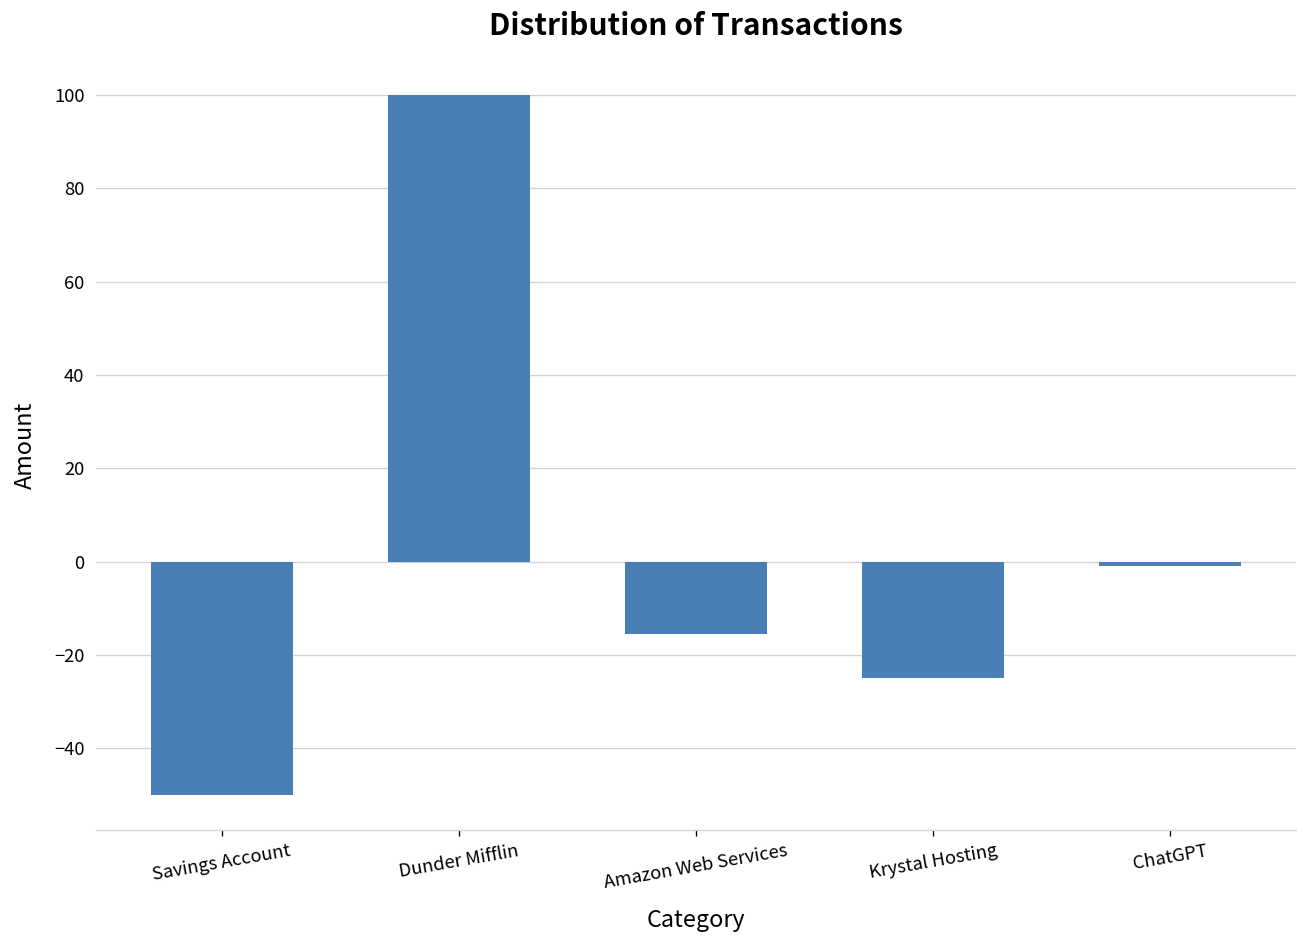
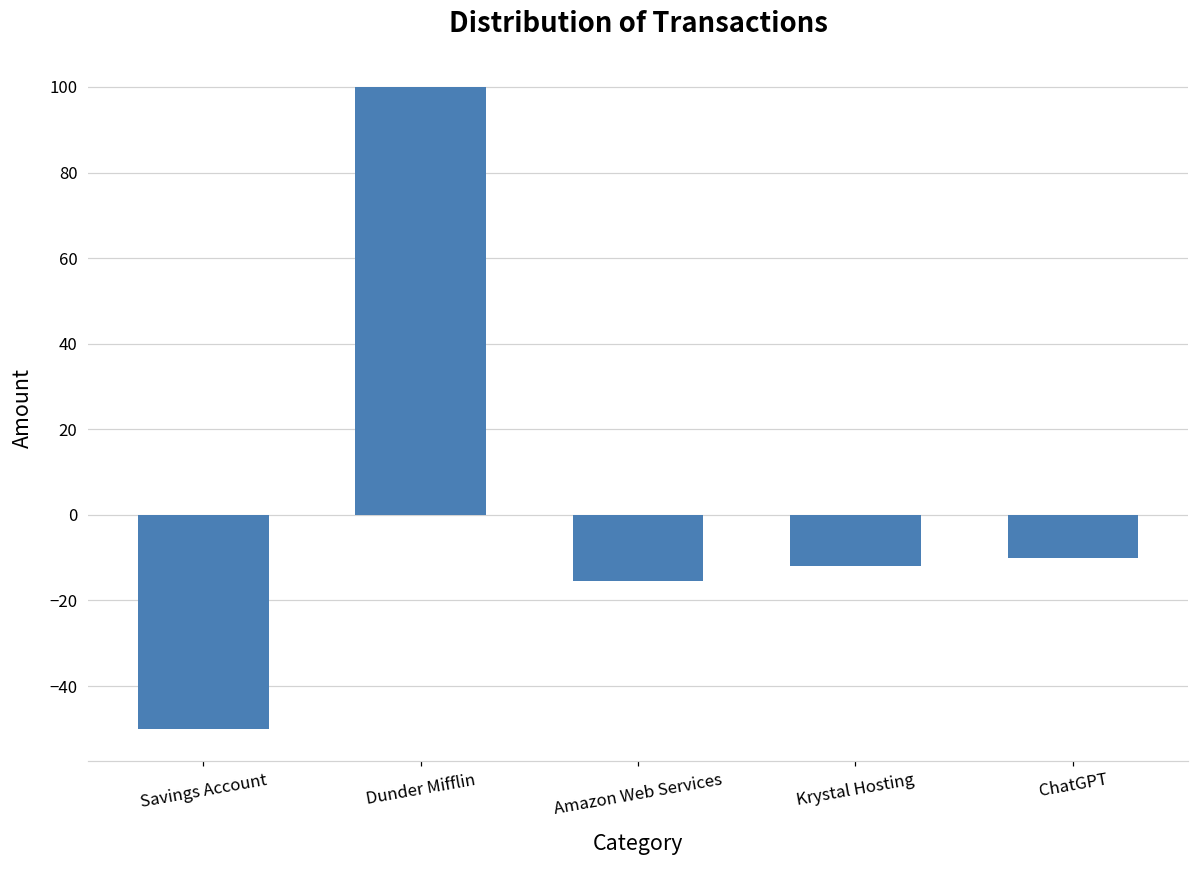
  {
    "Savings Account": -50,
    "Dunder Mifflin": 100,
    "Amazon Web Services": -16,
-   "Krystal Hosting": -25,
-   "ChatGPT": -1
+   "Krystal Hosting": -12,
+   "ChatGPT": -10
  }
